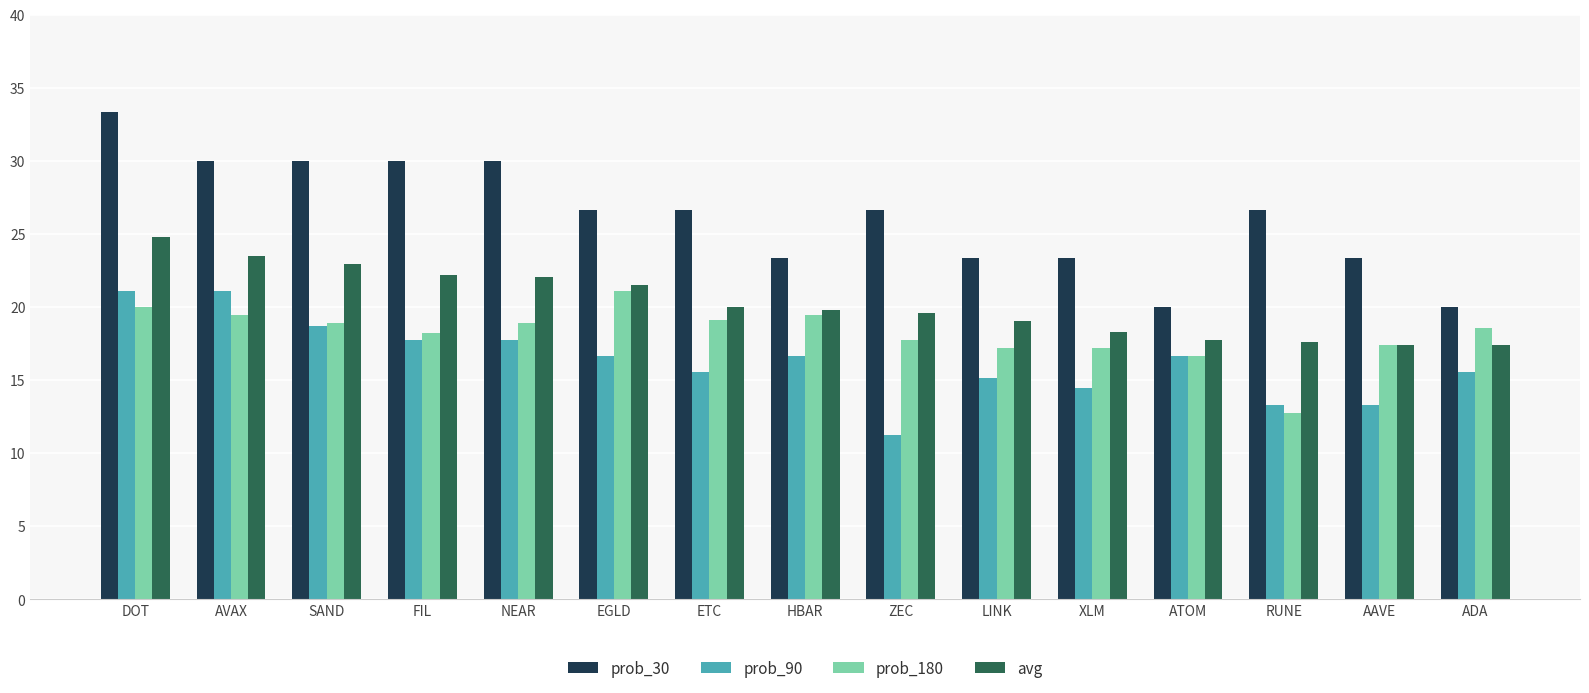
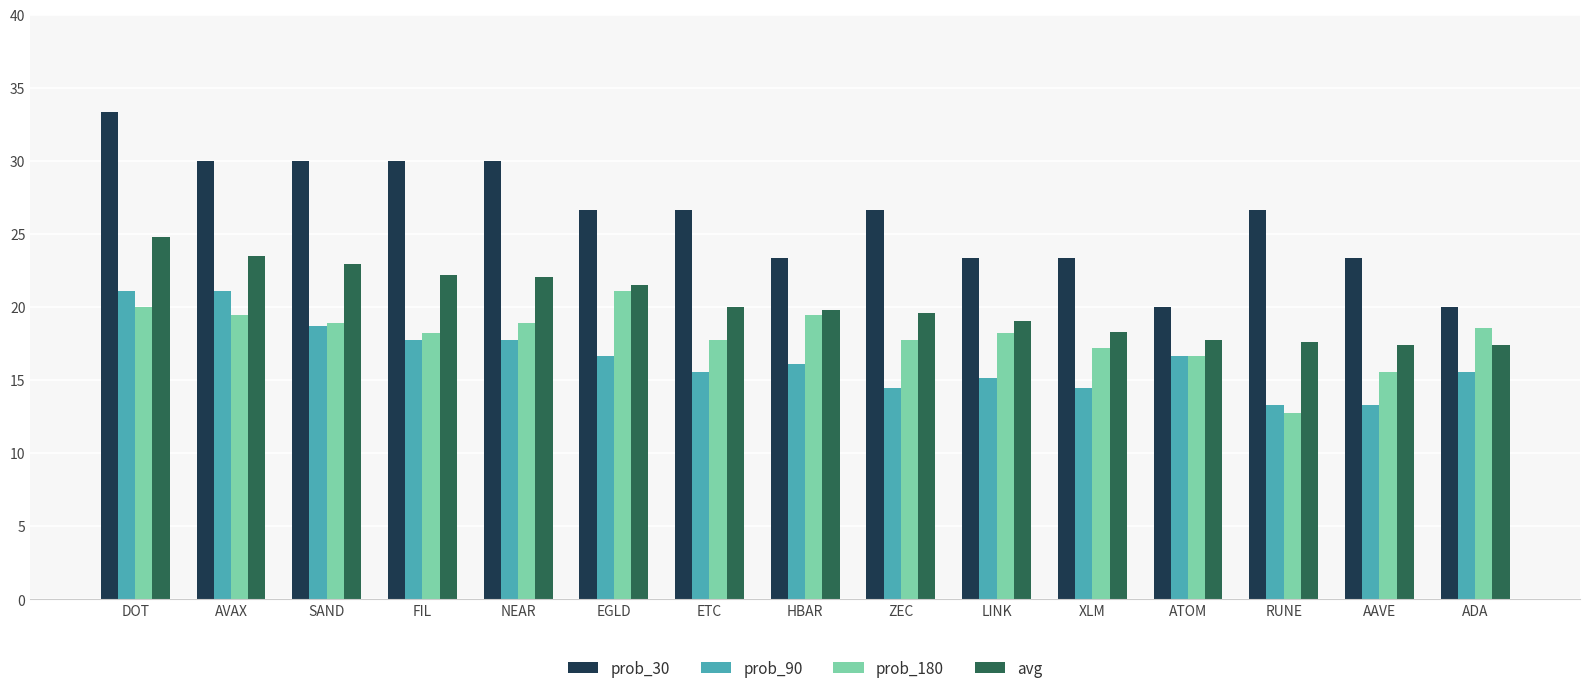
  {
    "prob_90": {
      "DOT": 21.1,
      "AVAX": 21.1,
      "SAND": 18.7,
      "FIL": 17.8,
      "NEAR": 17.8,
      "EGLD": 16.7,
      "ETC": 15.6,
-     "HBAR": 16.7,
-     "ZEC": 11.3,
+     "HBAR": 16.1,
+     "ZEC": 14.4,
      "LINK": 15.1,
      "XLM": 14.4,
      "ATOM": 16.7,
      "RUNE": 13.3,
      "AAVE": 13.3,
      "ADA": 15.6
    },
    "prob_180": {
      "DOT": 20.0,
      "AVAX": 19.4,
      "SAND": 18.9,
      "FIL": 18.2,
      "NEAR": 18.9,
      "EGLD": 21.1,
-     "ETC": 19.1,
+     "ETC": 17.8,
      "HBAR": 19.4,
      "ZEC": 17.8,
-     "LINK": 17.2,
+     "LINK": 18.2,
      "XLM": 17.2,
      "ATOM": 16.7,
      "RUNE": 12.8,
-     "AAVE": 17.4,
+     "AAVE": 15.6,
      "ADA": 18.6
    }
  }
